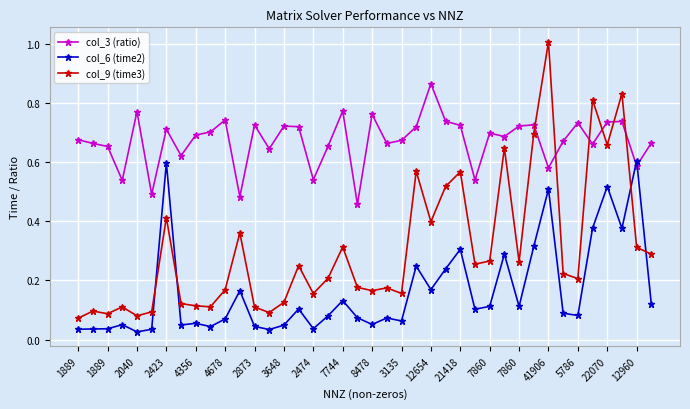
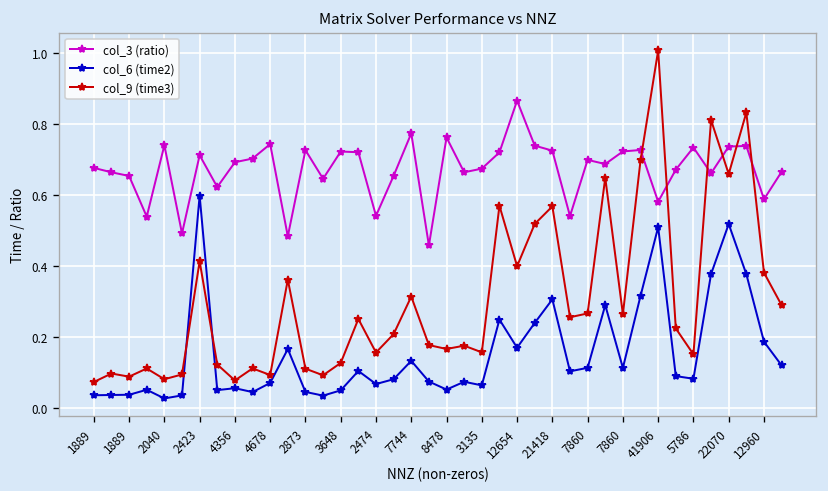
  {
    "col_3 (ratio)": {
-     "2040": 0.77,
+     "2040": 0.74,
      "2423": 0.71,
      "4356": 0.69,
      "4678": 0.74,
      "2873": 0.73,
      "3648": 0.72,
      "2474": 0.54,
      "7744": 0.77,
      "8478": 0.76,
      "3135": 0.67,
      "12654": 0.87,
      "21418": 0.72,
      "41906": 0.58,
      "5786": 0.73,
      "22070": 0.74,
      "12960": 0.59
    },
    "col_6 (time2)": {
      "2040": 0.03,
      "2423": 0.60,
      "4356": 0.05,
      "4678": 0.07,
      "2873": 0.04,
      "3648": 0.05,
-     "2474": 0.04,
+     "2474": 0.07,
      "7744": 0.13,
      "8478": 0.05,
      "3135": 0.06,
      "12654": 0.17,
      "21418": 0.31,
      "41906": 0.51,
      "5786": 0.08,
      "22070": 0.52,
-     "12960": 0.61
+     "12960": 0.19
    },
    "col_9 (time3)": {
      "2040": 0.08,
      "2423": 0.41,
-     "4356": 0.11,
-     "4678": 0.17,
+     "4356": 0.08,
+     "4678": 0.09,
      "2873": 0.11,
      "3648": 0.13,
      "2474": 0.16,
      "7744": 0.31,
      "8478": 0.17,
      "3135": 0.16,
      "12654": 0.40,
      "21418": 0.57,
      "41906": 1.01,
-     "5786": 0.21,
+     "5786": 0.15,
      "22070": 0.66,
-     "12960": 0.31
+     "12960": 0.38
    }
  }
